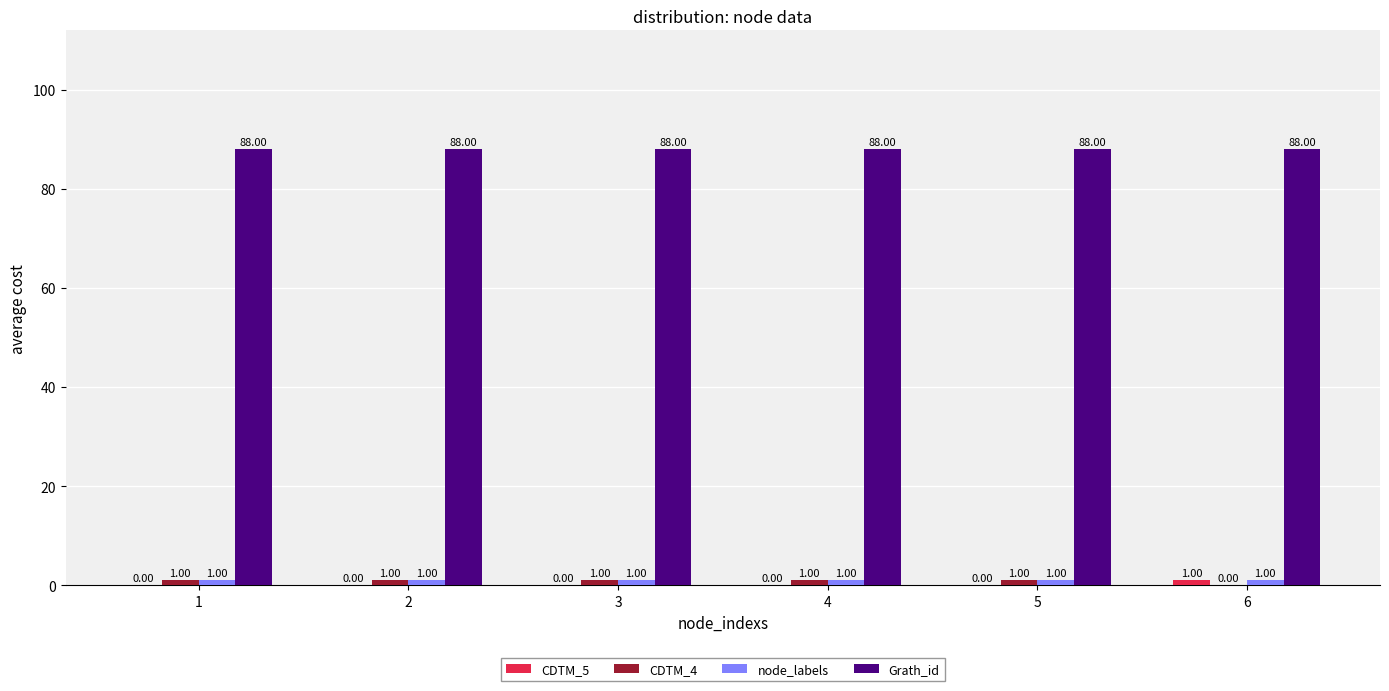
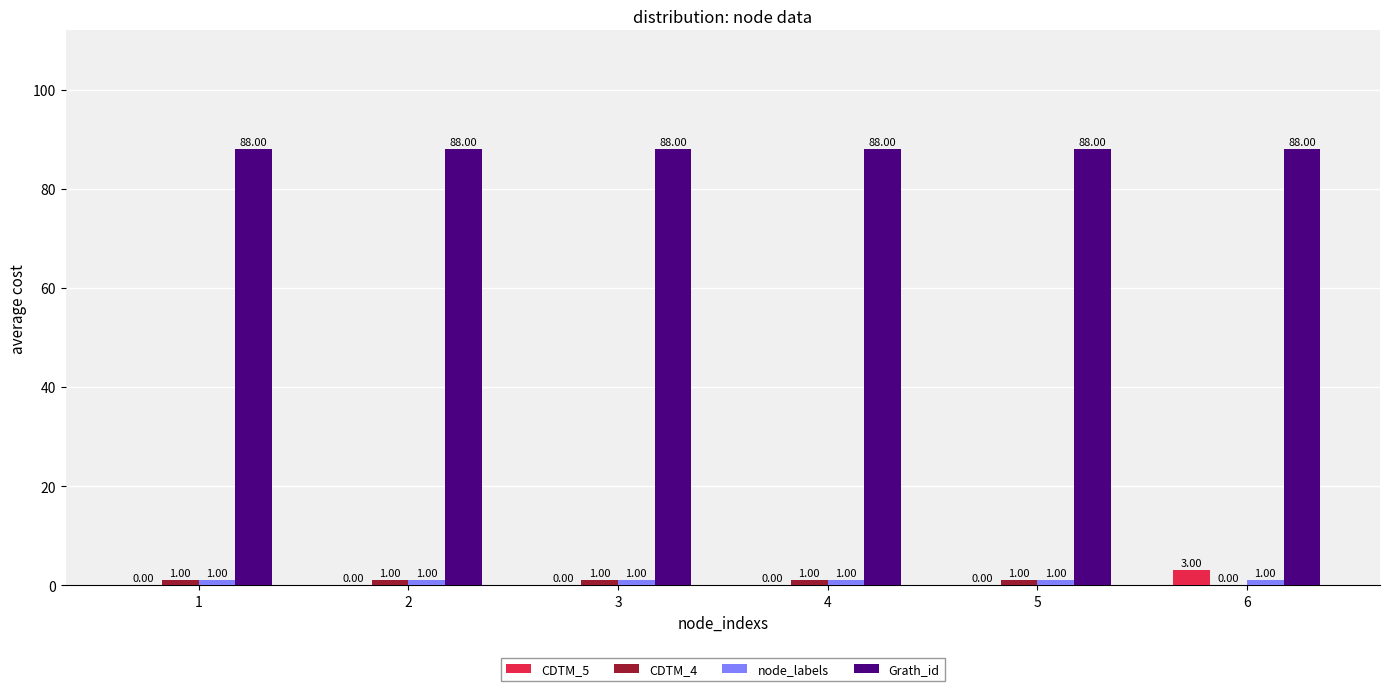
  {
    "CDTM_5": {
      "1": 0.00,
      "2": 0.00,
      "3": 0.00,
      "4": 0.00,
      "5": 0.00,
-     "6": 1.00
+     "6": 3.00
    },
    "CDTM_4": {
      "1": 1.00,
      "2": 1.00,
      "3": 1.00,
      "4": 1.00,
      "5": 1.00,
      "6": 0.00
    },
    "node_labels": {
      "1": 1.00,
      "2": 1.00,
      "3": 1.00,
      "4": 1.00,
      "5": 1.00,
      "6": 1.00
    },
    "Grath_id": {
      "1": 88.00,
      "2": 88.00,
      "3": 88.00,
      "4": 88.00,
      "5": 88.00,
      "6": 88.00
    }
  }
